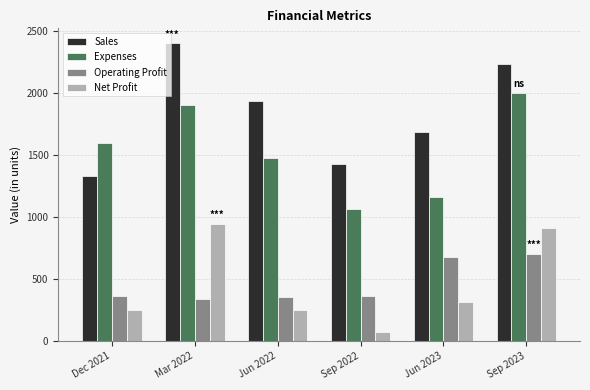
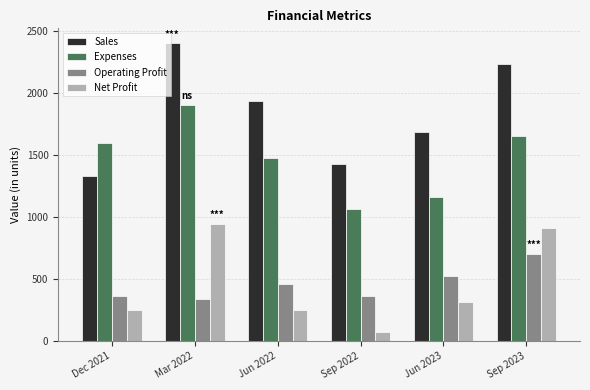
  {
    "Sales": {
      "Dec 2021": 1330,
      "Mar 2022": 2400,
      "Jun 2022": 1940,
      "Sep 2022": 1430,
      "Jun 2023": 1680,
      "Sep 2023": 2240
    },
    "Expenses": {
      "Dec 2021": 1600,
      "Mar 2022": 1900,
      "Jun 2022": 1480,
      "Sep 2022": 1060,
      "Jun 2023": 1160,
-     "Sep 2023": 2000
+     "Sep 2023": 1650
    },
    "Operating Profit": {
      "Dec 2021": 360,
      "Mar 2022": 340,
-     "Jun 2022": 360,
+     "Jun 2022": 460,
      "Sep 2022": 370,
-     "Jun 2023": 680,
+     "Jun 2023": 520,
      "Sep 2023": 700
    },
    "Net Profit": {
      "Dec 2021": 250,
      "Mar 2022": 950,
      "Jun 2022": 250,
      "Sep 2022": 70,
      "Jun 2023": 320,
      "Sep 2023": 910
    }
  }
